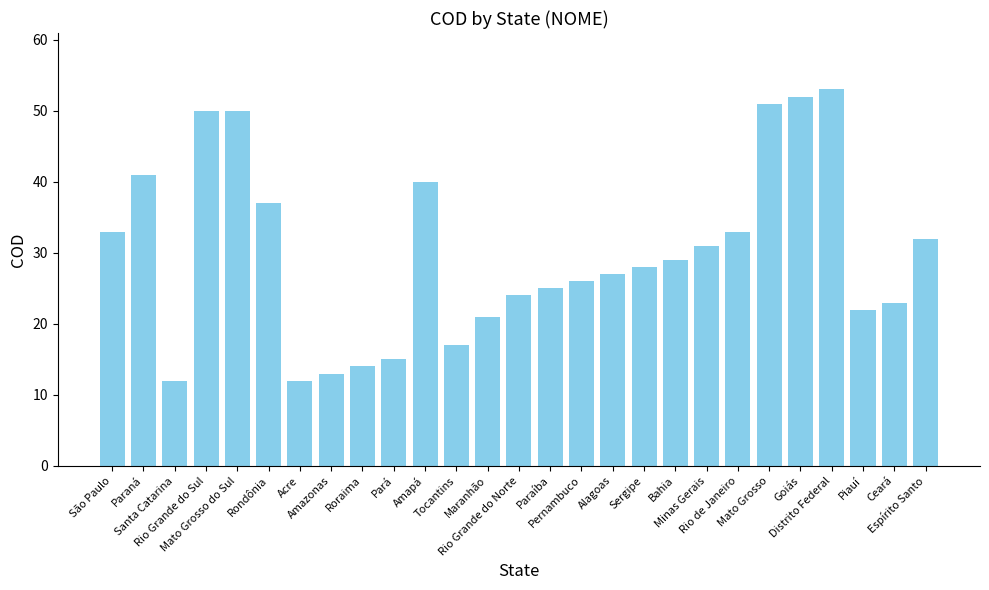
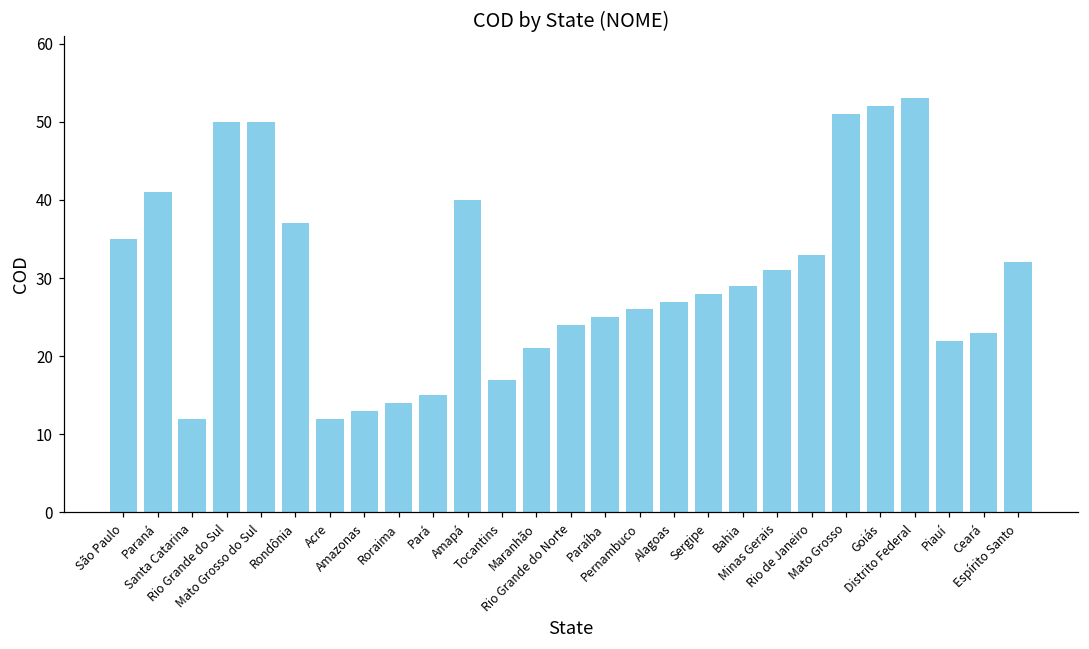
  {
-   "São Paulo": 33,
+   "São Paulo": 35,
    "Paraná": 41,
    "Santa Catarina": 12,
    "Rio Grande do Sul": 50,
    "Mato Grosso do Sul": 50,
    "Rondônia": 37,
    "Acre": 12,
    "Amazonas": 13,
    "Roraima": 14,
    "Pará": 15,
    "Amapá": 40,
    "Tocantins": 17,
    "Maranhão": 21,
    "Rio Grande do Norte": 24,
    "Paraíba": 25,
    "Pernambuco": 26,
    "Alagoas": 27,
    "Sergipe": 28,
    "Bahia": 29,
    "Minas Gerais": 31,
    "Rio de Janeiro": 33,
    "Mato Grosso": 51,
    "Goiás": 52,
    "Distrito Federal": 53,
    "Piauí": 22,
    "Ceará": 23,
    "Espírito Santo": 32
  }
